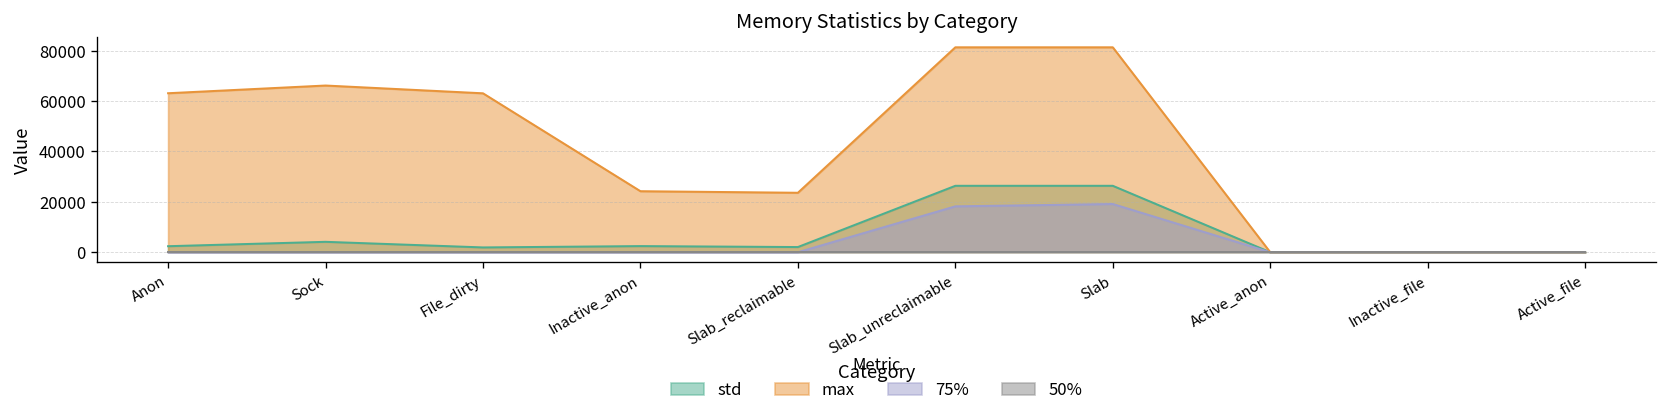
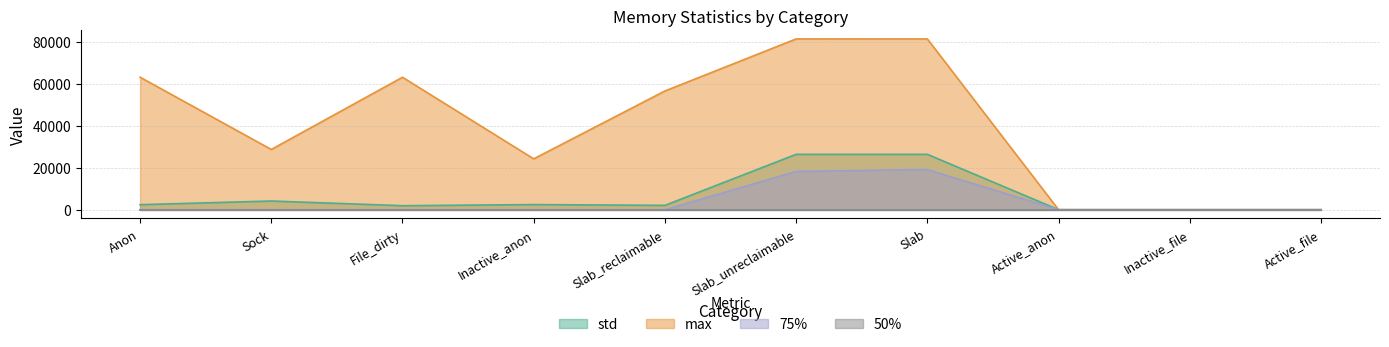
  {
    "max": {
      "Anon": 63000,
-     "Sock": 66000,
+     "Sock": 29000,
      "File_dirty": 63000,
      "Inactive_anon": 24000,
-     "Slab_reclaimable": 24000,
+     "Slab_reclaimable": 57000,
      "Slab_unreclaimable": 81000,
      "Slab": 81000
    }
  }
